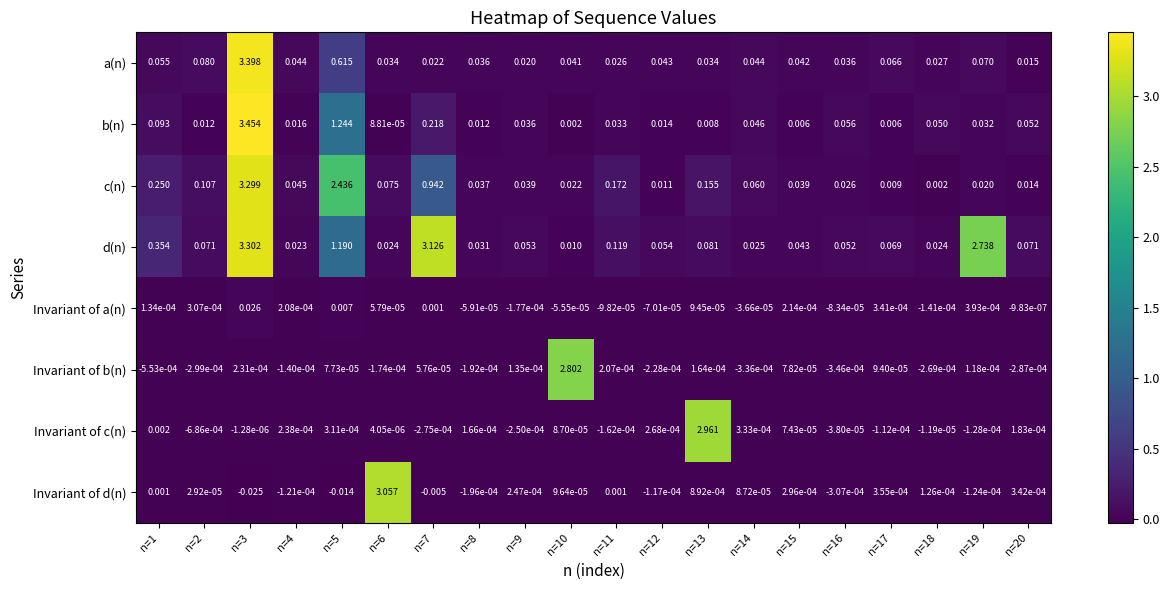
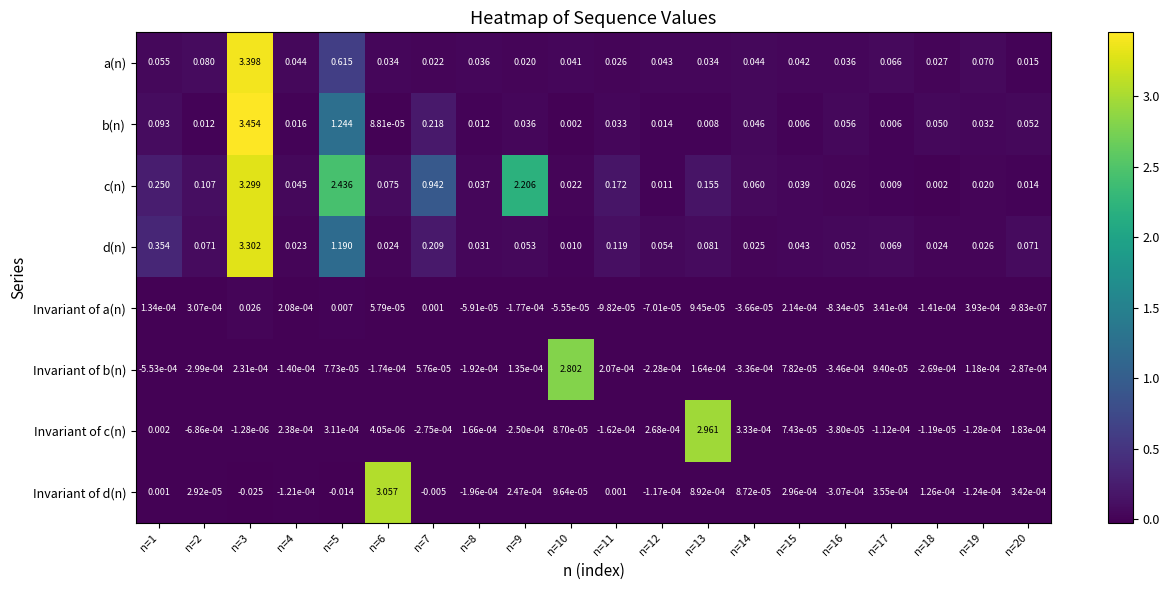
  {
    "a(n)": {
      "n=1": "0.055",
      "n=2": "0.080",
      "n=3": "3.398",
      "n=4": "0.044",
      "n=5": "0.615",
      "n=6": "0.034",
      "n=7": "0.022",
      "n=8": "0.036",
      "n=9": "0.020",
      "n=10": "0.041",
      "n=11": "0.026",
      "n=12": "0.043",
      "n=13": "0.034",
      "n=14": "0.044",
      "n=15": "0.042",
      "n=16": "0.036",
      "n=17": "0.066",
      "n=18": "0.027",
      "n=19": "0.070",
      "n=20": "0.015"
    },
    "b(n)": {
      "n=1": "0.093",
      "n=2": "0.012",
      "n=3": "3.454",
      "n=4": "0.016",
      "n=5": "1.244",
      "n=6": "8.81e-05",
      "n=7": "0.218",
      "n=8": "0.012",
      "n=9": "0.036",
      "n=10": "0.002",
      "n=11": "0.033",
      "n=12": "0.014",
      "n=13": "0.008",
      "n=14": "0.046",
      "n=15": "0.006",
      "n=16": "0.056",
      "n=17": "0.006",
      "n=18": "0.050",
      "n=19": "0.032",
      "n=20": "0.052"
    },
    "c(n)": {
      "n=1": "0.250",
      "n=2": "0.107",
      "n=3": "3.299",
      "n=4": "0.045",
      "n=5": "2.436",
      "n=6": "0.075",
      "n=7": "0.942",
      "n=8": "0.037",
-     "n=9": "0.039",
+     "n=9": "2.206",
      "n=10": "0.022",
      "n=11": "0.172",
      "n=12": "0.011",
      "n=13": "0.155",
      "n=14": "0.060",
      "n=15": "0.039",
      "n=16": "0.026",
      "n=17": "0.009",
      "n=18": "0.002",
      "n=19": "0.020",
      "n=20": "0.014"
    },
    "d(n)": {
      "n=1": "0.354",
      "n=2": "0.071",
      "n=3": "3.302",
      "n=4": "0.023",
      "n=5": "1.190",
      "n=6": "0.024",
-     "n=7": "3.126",
+     "n=7": "0.209",
      "n=8": "0.031",
      "n=9": "0.053",
      "n=10": "0.010",
      "n=11": "0.119",
      "n=12": "0.054",
      "n=13": "0.081",
      "n=14": "0.025",
      "n=15": "0.043",
      "n=16": "0.052",
      "n=17": "0.069",
      "n=18": "0.024",
-     "n=19": "2.738",
+     "n=19": "0.026",
      "n=20": "0.071"
    },
    "Invariant of a(n)": {
      "n=1": "1.34e-04",
      "n=2": "3.07e-04",
      "n=3": "0.026",
      "n=4": "2.08e-04",
      "n=5": "0.007",
      "n=6": "5.79e-05",
      "n=7": "0.001",
      "n=8": "-5.91e-05",
      "n=9": "-1.77e-04",
      "n=10": "-5.55e-05",
      "n=11": "-9.82e-05",
      "n=12": "-7.01e-05",
      "n=13": "9.45e-05",
      "n=14": "-3.66e-05",
      "n=15": "2.14e-04",
      "n=16": "-8.34e-05",
      "n=17": "3.41e-04",
      "n=18": "-1.41e-04",
      "n=19": "3.93e-04",
      "n=20": "-9.83e-07"
    },
    "Invariant of b(n)": {
      "n=1": "-5.53e-04",
      "n=2": "-2.99e-04",
      "n=3": "2.31e-04",
      "n=4": "-1.40e-04",
      "n=5": "7.73e-05",
      "n=6": "-1.74e-04",
      "n=7": "5.76e-05",
      "n=8": "-1.92e-04",
      "n=9": "1.35e-04",
      "n=10": "2.802",
      "n=11": "2.07e-04",
      "n=12": "-2.28e-04",
      "n=13": "1.64e-04",
      "n=14": "-3.36e-04",
      "n=15": "7.82e-05",
      "n=16": "-3.46e-04",
      "n=17": "9.40e-05",
      "n=18": "-2.69e-04",
      "n=19": "1.18e-04",
      "n=20": "-2.87e-04"
    },
    "Invariant of c(n)": {
      "n=1": "0.002",
      "n=2": "-6.86e-04",
      "n=3": "-1.28e-06",
      "n=4": "2.38e-04",
      "n=5": "3.11e-04",
      "n=6": "4.05e-06",
      "n=7": "-2.75e-04",
      "n=8": "1.66e-04",
      "n=9": "-2.50e-04",
      "n=10": "8.70e-05",
      "n=11": "-1.62e-04",
      "n=12": "2.68e-04",
      "n=13": "2.961",
      "n=14": "3.33e-04",
      "n=15": "7.43e-05",
      "n=16": "-3.80e-05",
      "n=17": "-1.12e-04",
      "n=18": "-1.19e-05",
      "n=19": "-1.28e-04",
      "n=20": "1.83e-04"
    },
    "Invariant of d(n)": {
      "n=1": "0.001",
      "n=2": "2.92e-05",
      "n=3": "-0.025",
      "n=4": "-1.21e-04",
      "n=5": "-0.014",
      "n=6": "3.057",
      "n=7": "-0.005",
      "n=8": "-1.96e-04",
      "n=9": "2.47e-04",
      "n=10": "9.64e-05",
      "n=11": "0.001",
      "n=12": "-1.17e-04",
      "n=13": "8.92e-04",
      "n=14": "8.72e-05",
      "n=15": "2.96e-04",
      "n=16": "-3.07e-04",
      "n=17": "3.55e-04",
      "n=18": "1.26e-04",
      "n=19": "-1.24e-04",
      "n=20": "3.42e-04"
    }
  }
